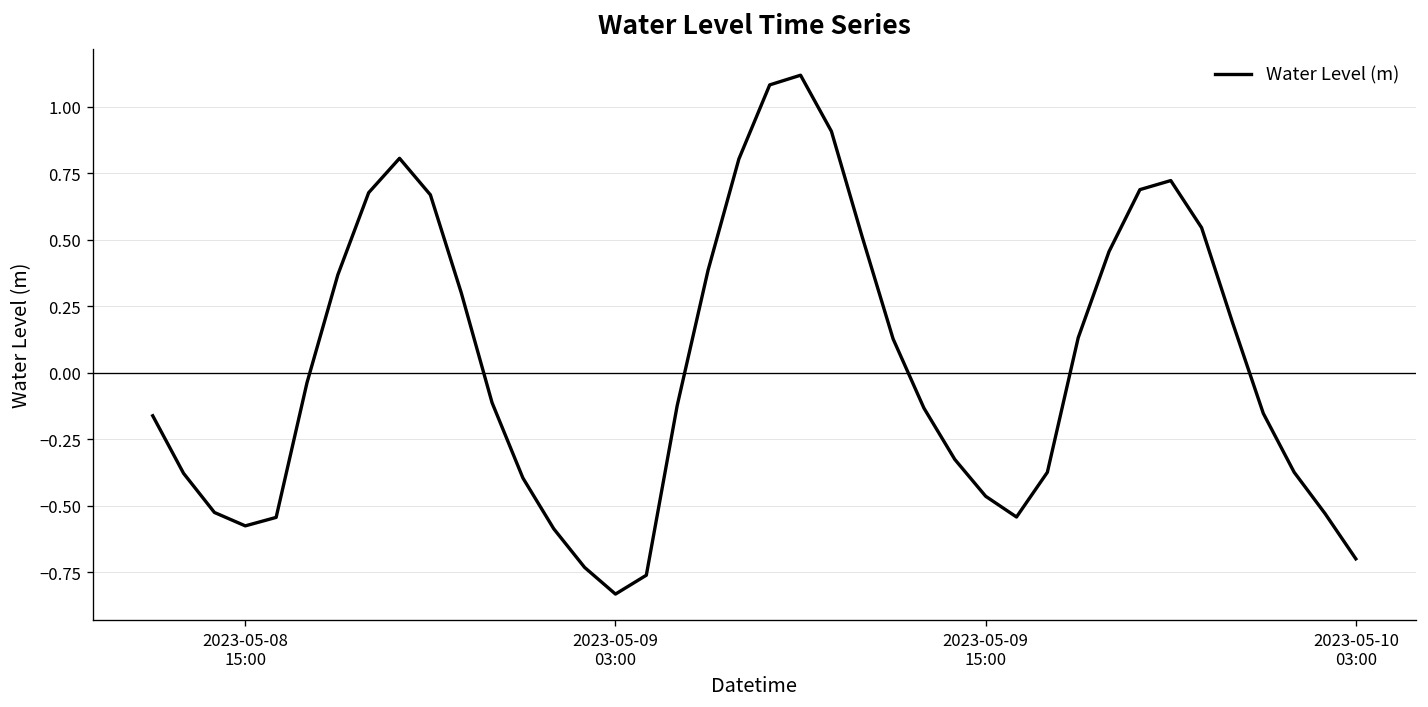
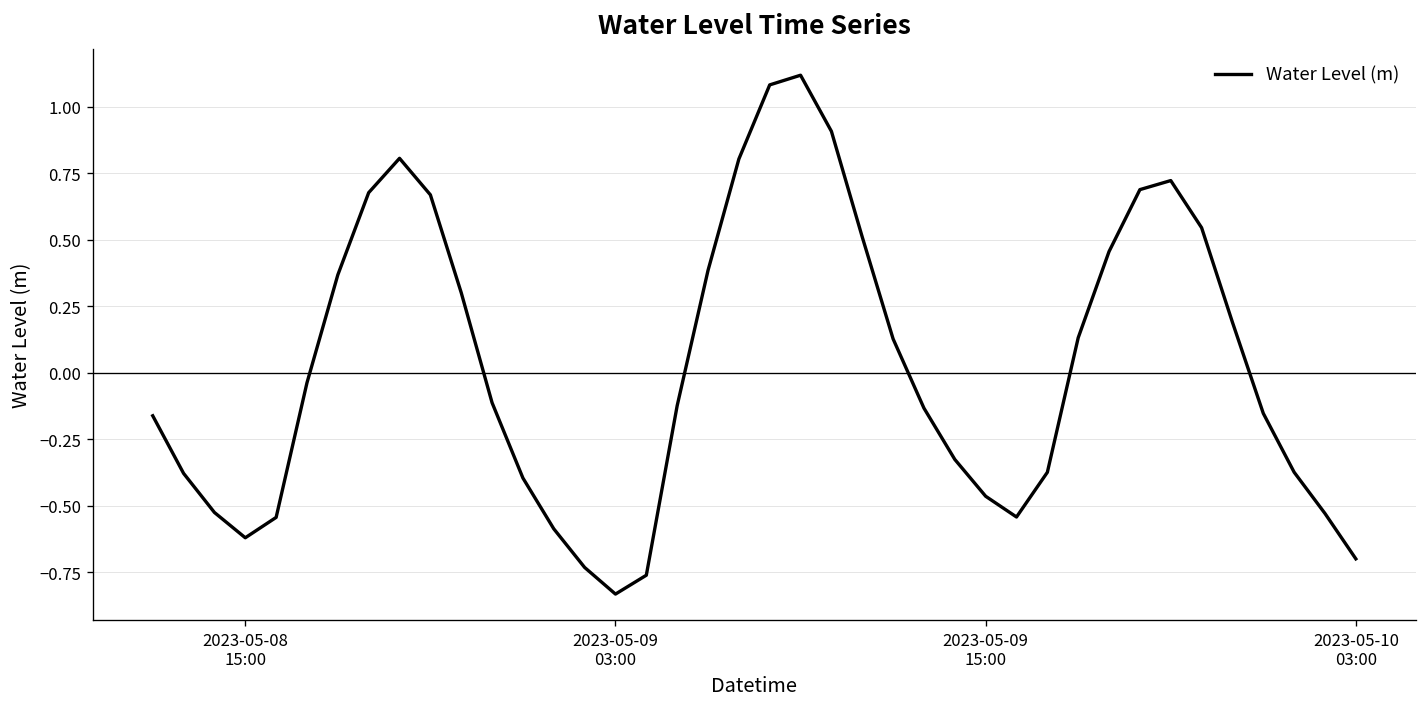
  {
-   "2023-05-08 15:00": -0.58,
+   "2023-05-08 15:00": -0.62,
    "2023-05-09 03:00": -0.83,
    "2023-05-09 15:00": -0.46,
    "2023-05-10 03:00": -0.70
  }
